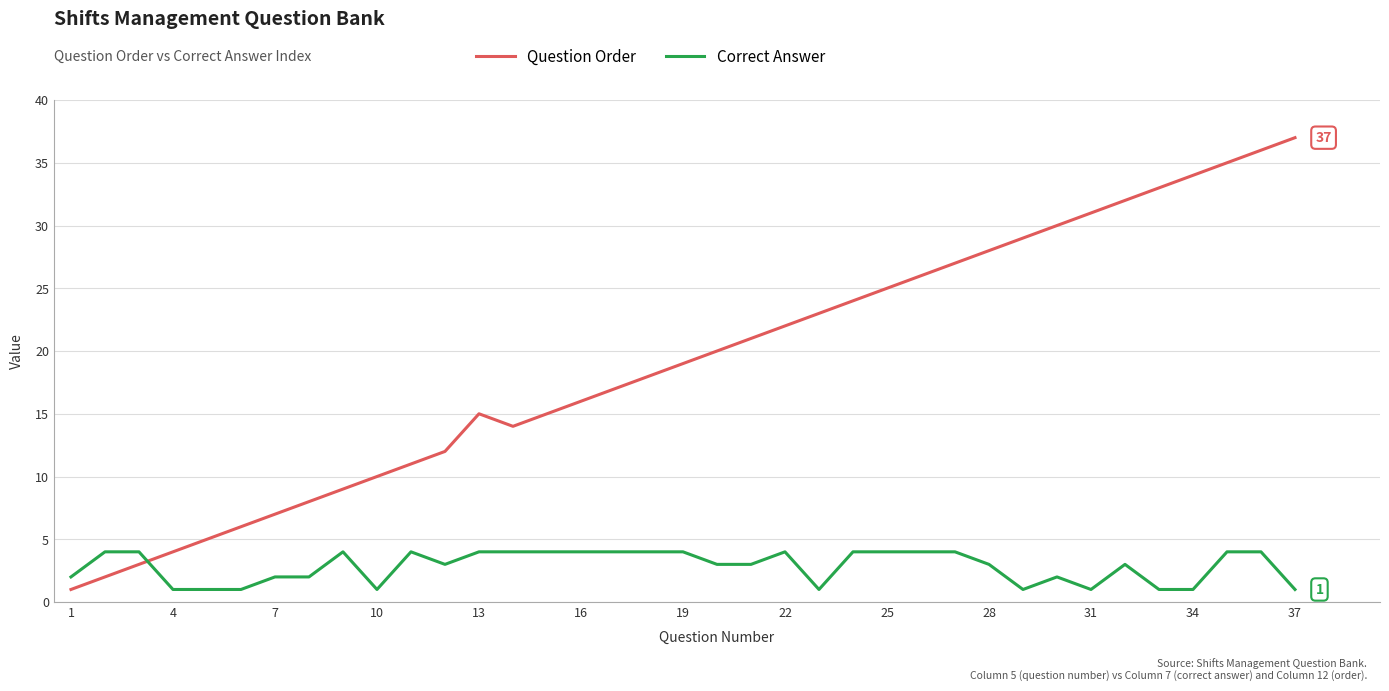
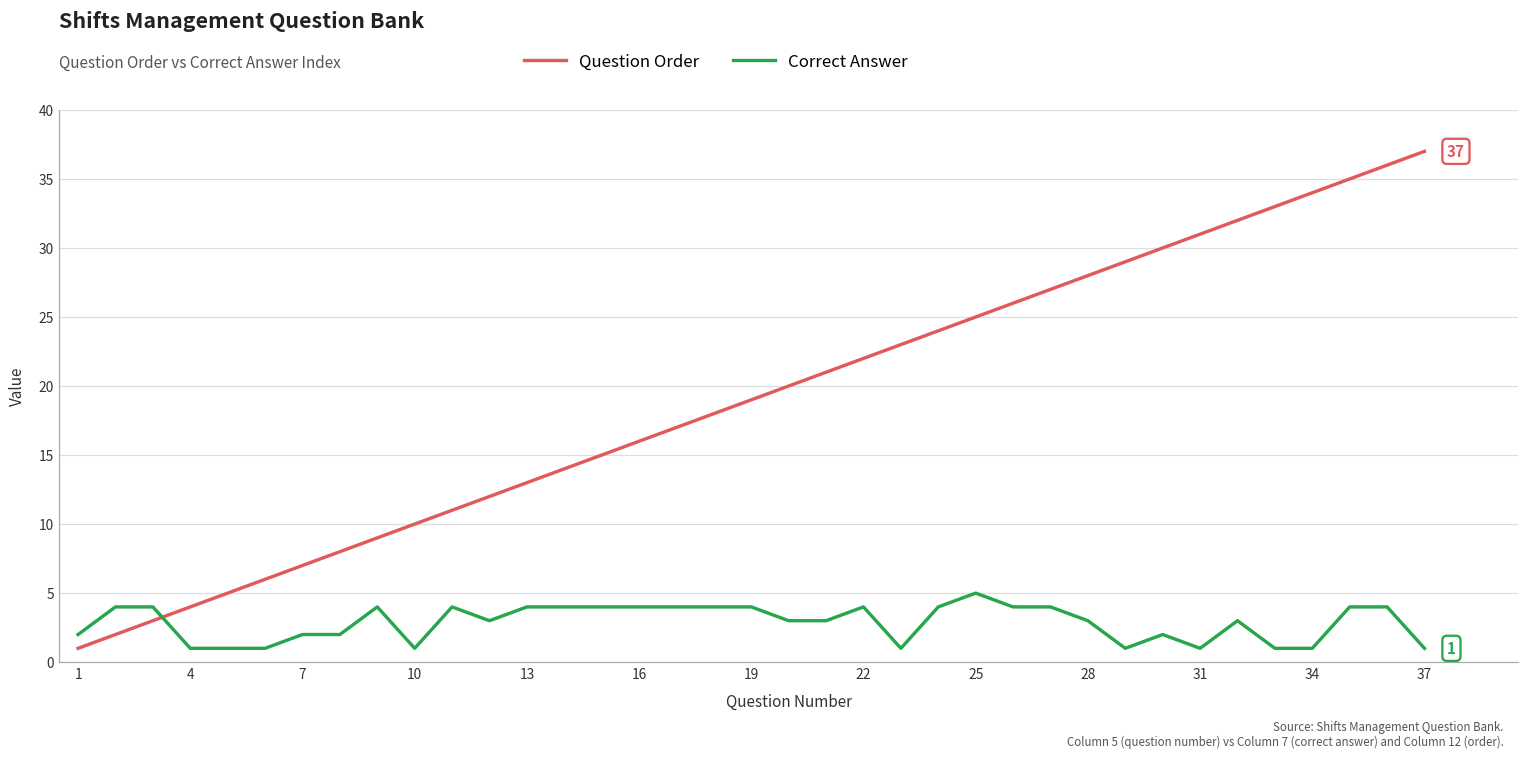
  {
    "Question Order": {
      "1": 1,
      "4": 4,
      "7": 7,
      "10": 10,
-     "13": 15,
+     "13": 13,
      "16": 16,
      "19": 19,
      "22": 22,
      "25": 25,
      "28": 28,
      "31": 31,
      "34": 34
    },
    "Correct Answer": {
      "1": 2,
      "4": 1,
      "7": 2,
      "10": 1,
      "13": 4,
      "16": 4,
      "19": 4,
      "22": 4,
-     "25": 4,
+     "25": 5,
      "28": 3,
      "31": 1,
      "34": 1
    }
  }
